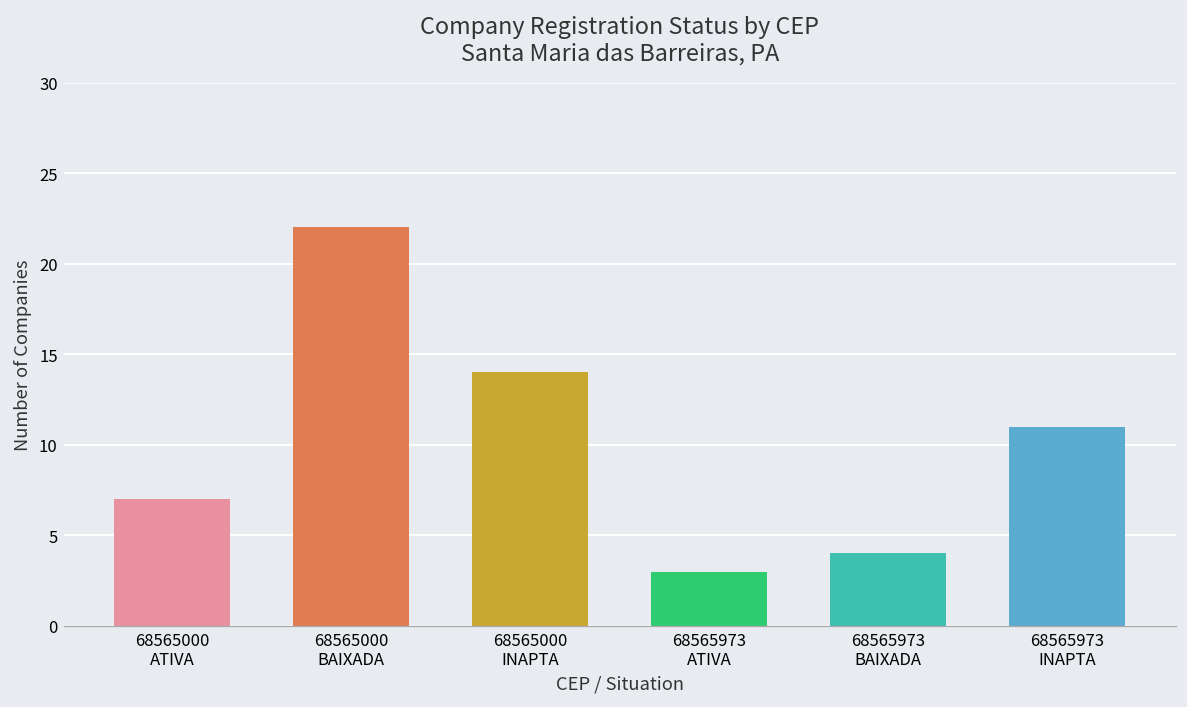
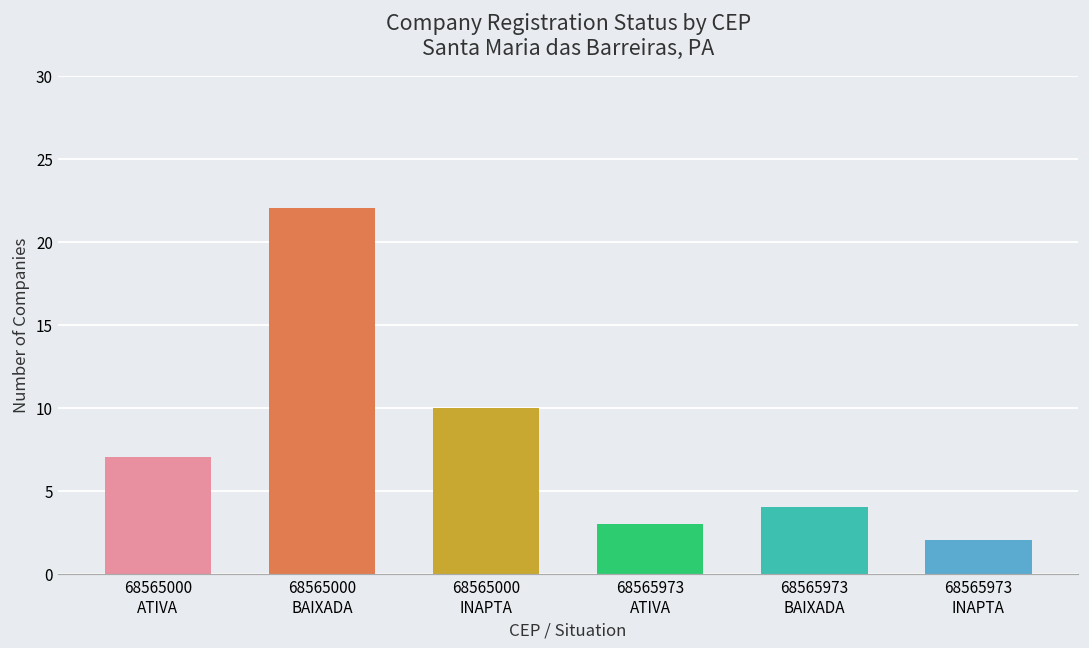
  {
    "68565000 ATIVA": 7,
    "68565000 BAIXADA": 22,
-   "68565000 INAPTA": 14,
+   "68565000 INAPTA": 10,
    "68565973 ATIVA": 3,
    "68565973 BAIXADA": 4,
-   "68565973 INAPTA": 11
+   "68565973 INAPTA": 2
  }
